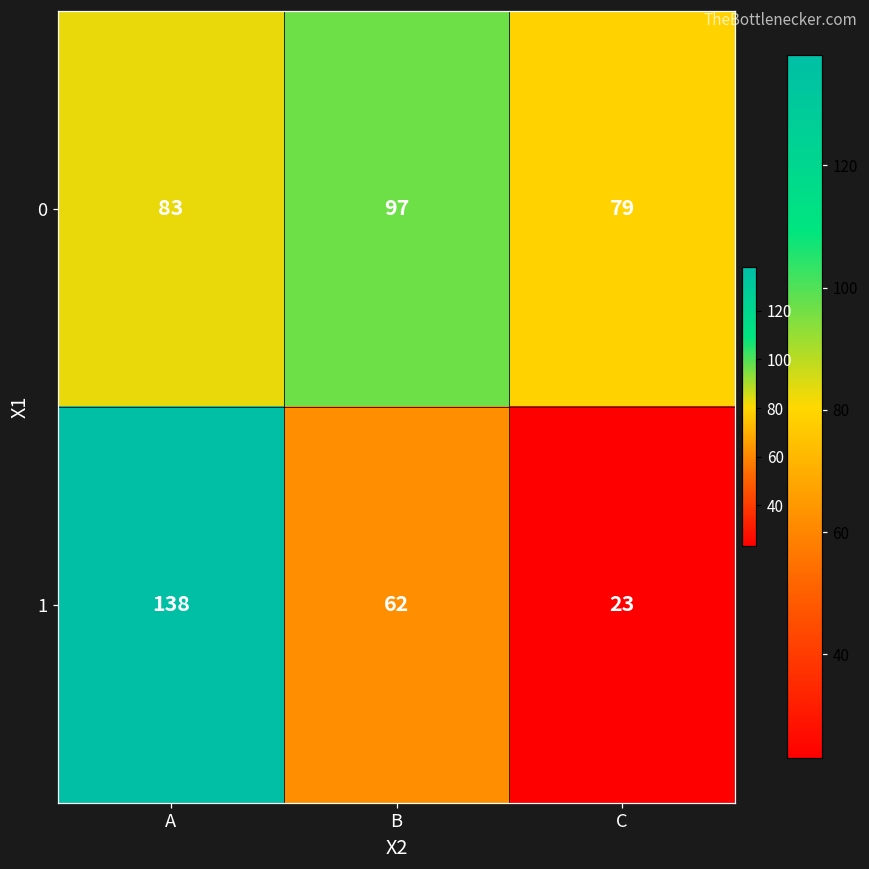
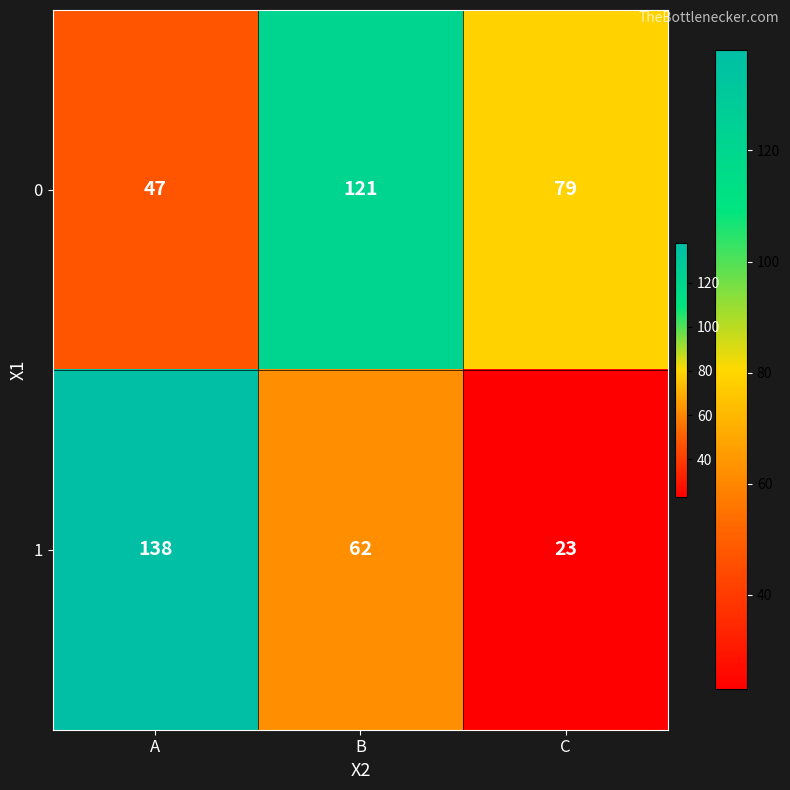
  {
    "0": {
-     "A": 83,
-     "B": 97,
+     "A": 47,
+     "B": 121,
      "C": 79
    },
    "1": {
      "A": 138,
      "B": 62,
      "C": 23
    }
  }
